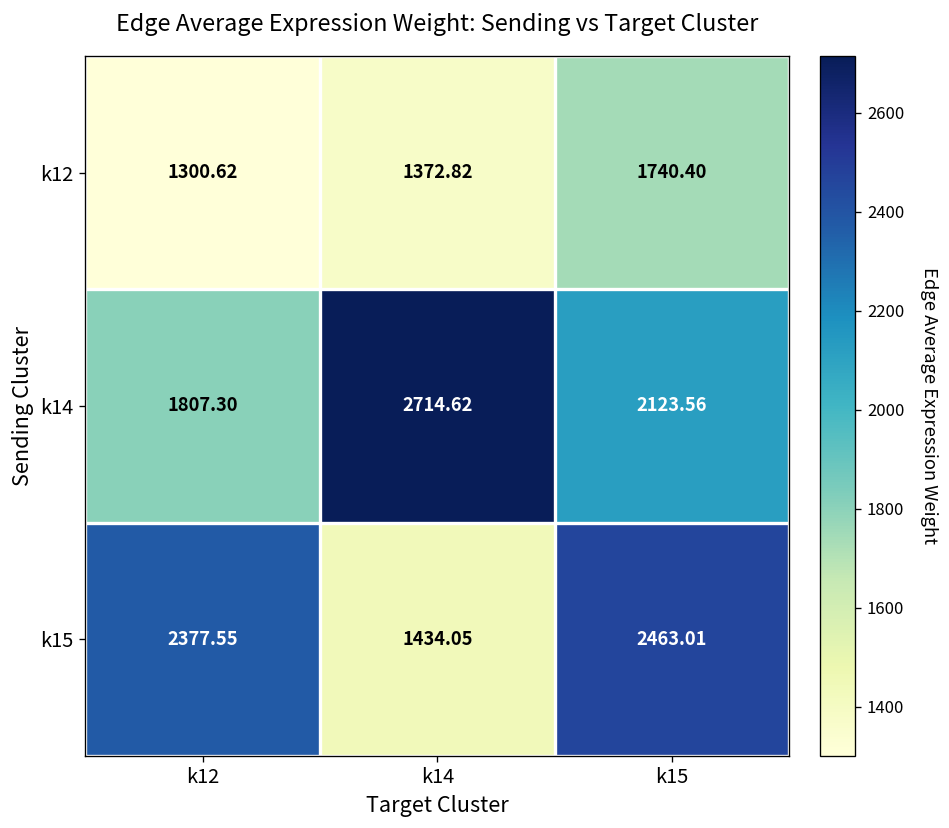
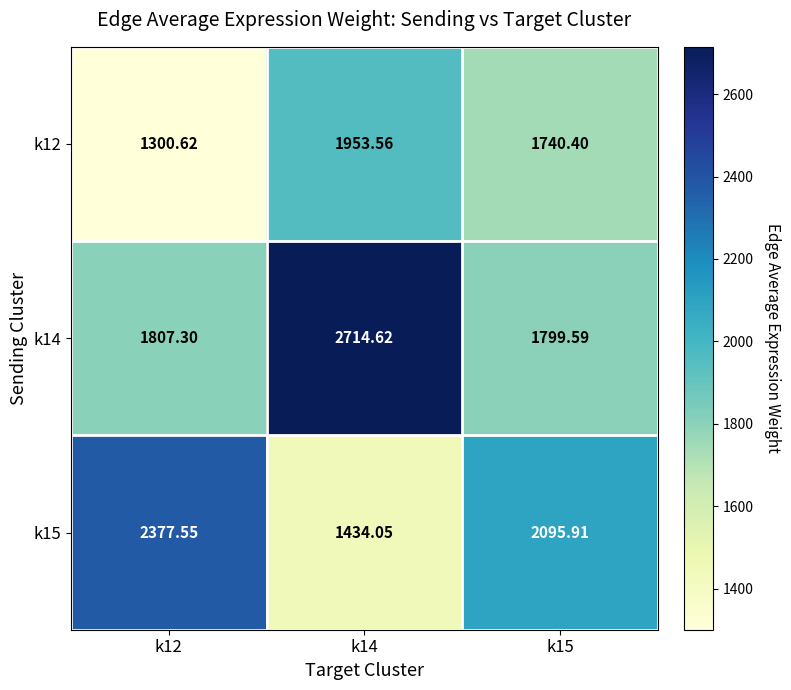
  {
    "k12": {
      "k12": 1300.62,
-     "k14": 1372.82,
+     "k14": 1953.56,
      "k15": 1740.40
    },
    "k14": {
      "k12": 1807.30,
      "k14": 2714.62,
-     "k15": 2123.56
+     "k15": 1799.59
    },
    "k15": {
      "k12": 2377.55,
      "k14": 1434.05,
-     "k15": 2463.01
+     "k15": 2095.91
    }
  }
